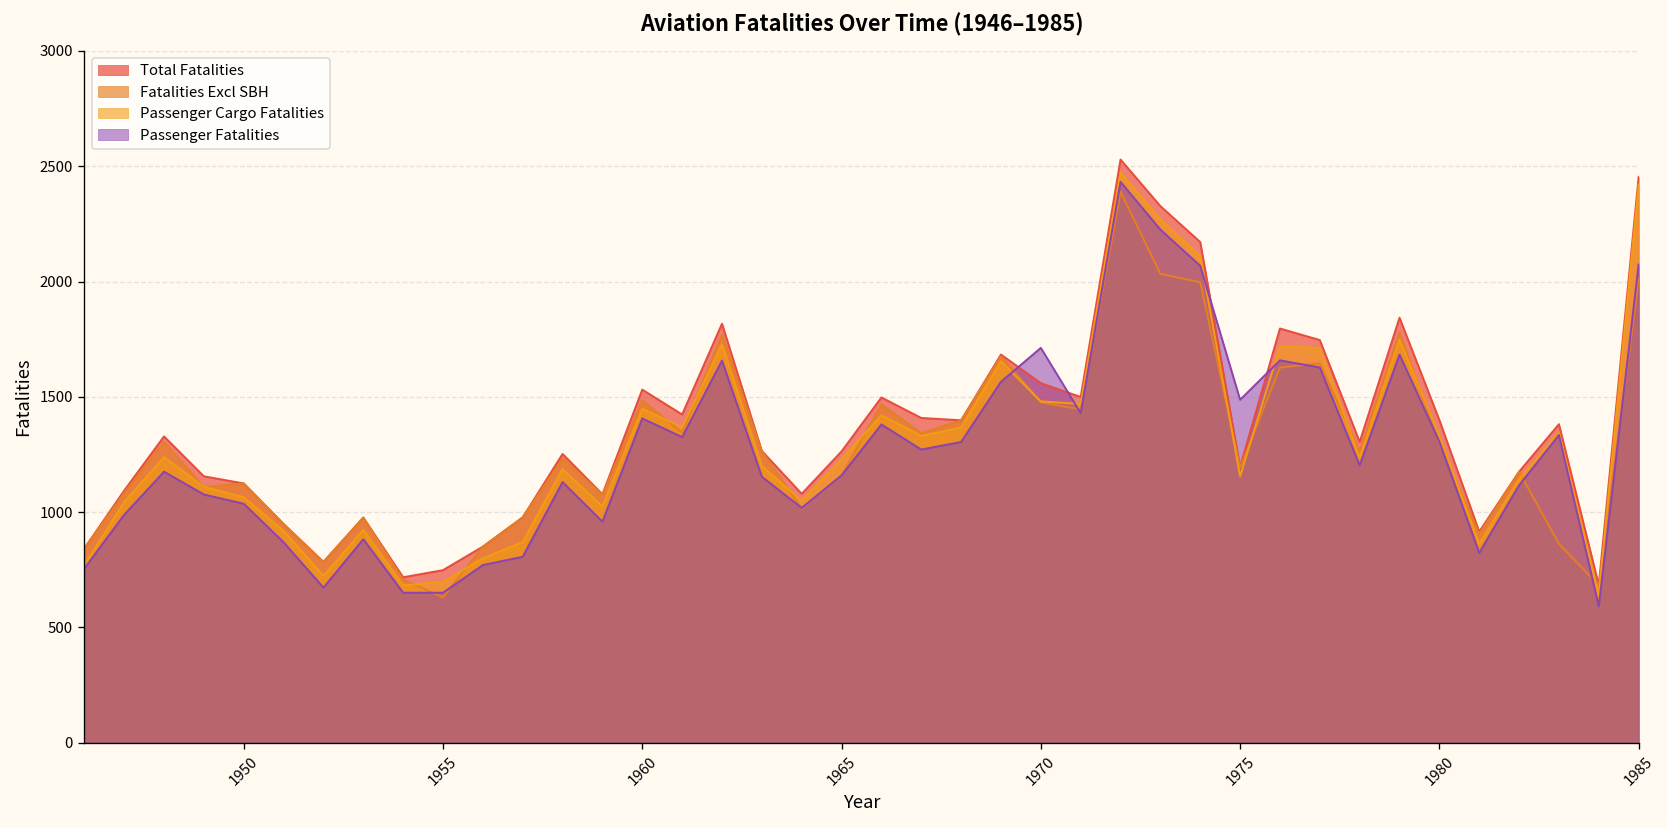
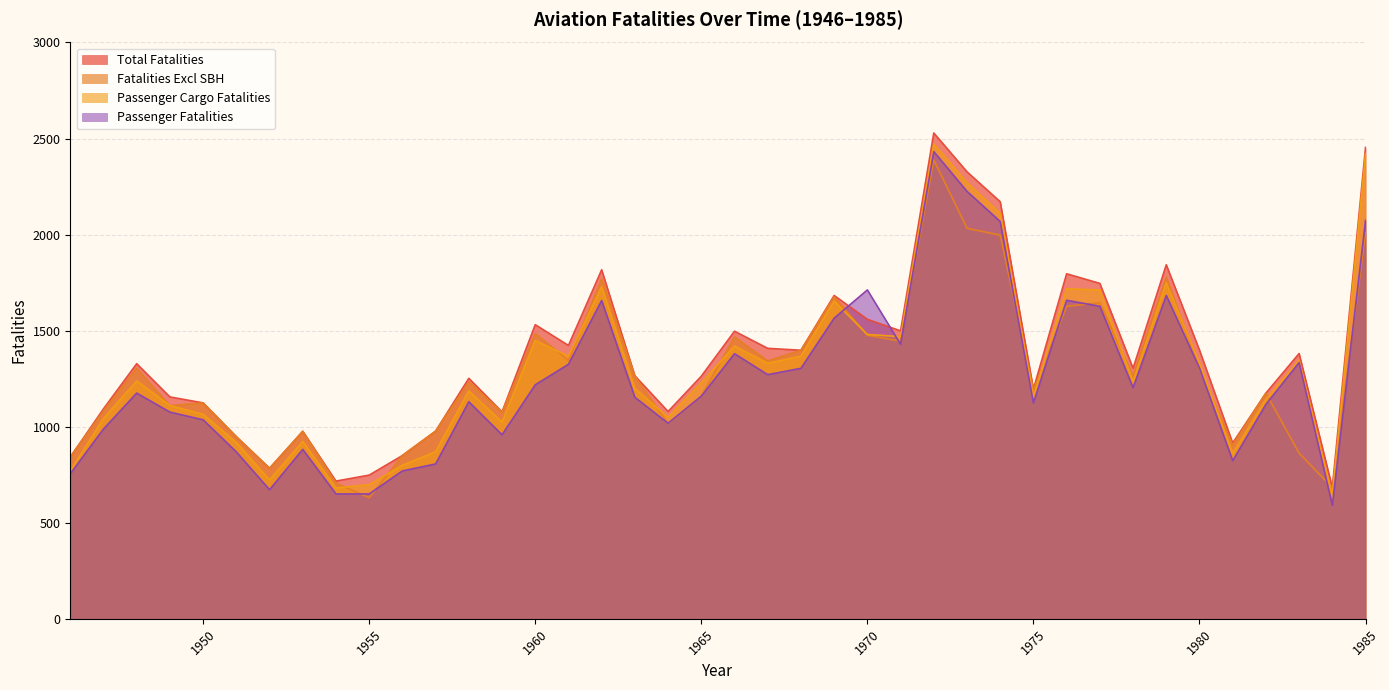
  {
    "Passenger Fatalities": {
      "1950": 1040,
      "1955": 650,
-     "1960": 1410,
+     "1960": 1220,
      "1970": 1710,
-     "1975": 1490,
+     "1975": 1120,
      "1985": 2070
    }
  }
